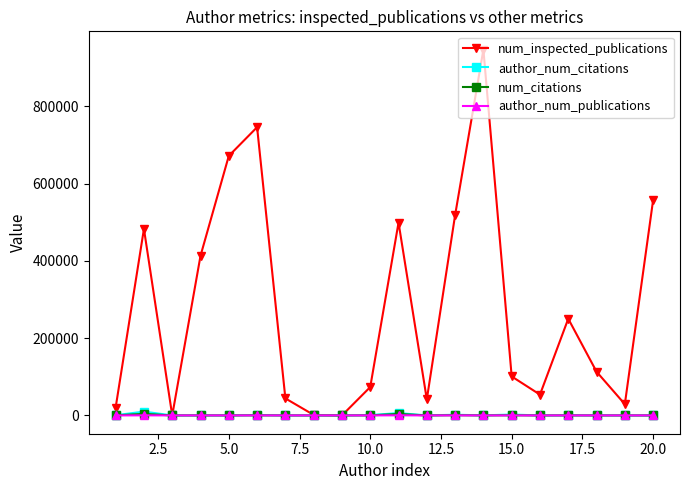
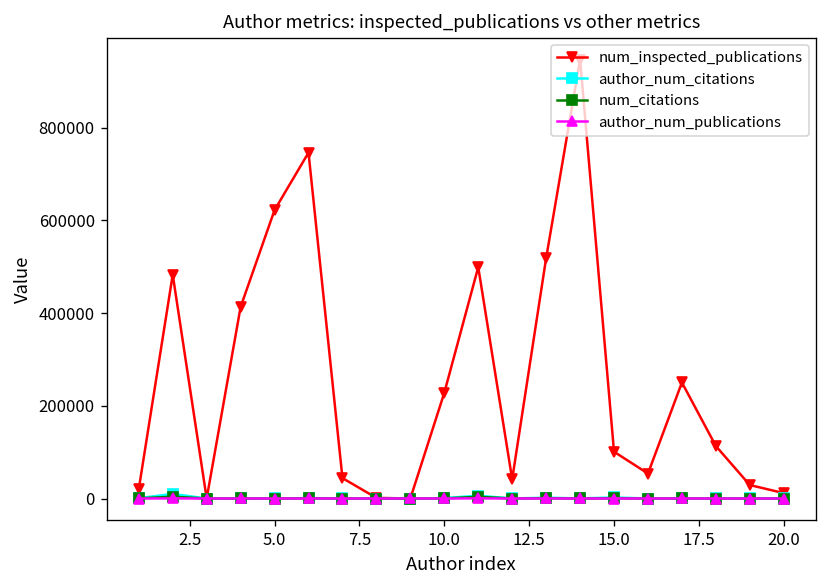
  {
    "num_inspected_publications": {
-     "5.0": 670000,
-     "10.0": 70000,
+     "5.0": 620000,
+     "10.0": 230000,
      "15.0": 100000,
-     "20.0": 560000
+     "20.0": 10000
    }
  }
